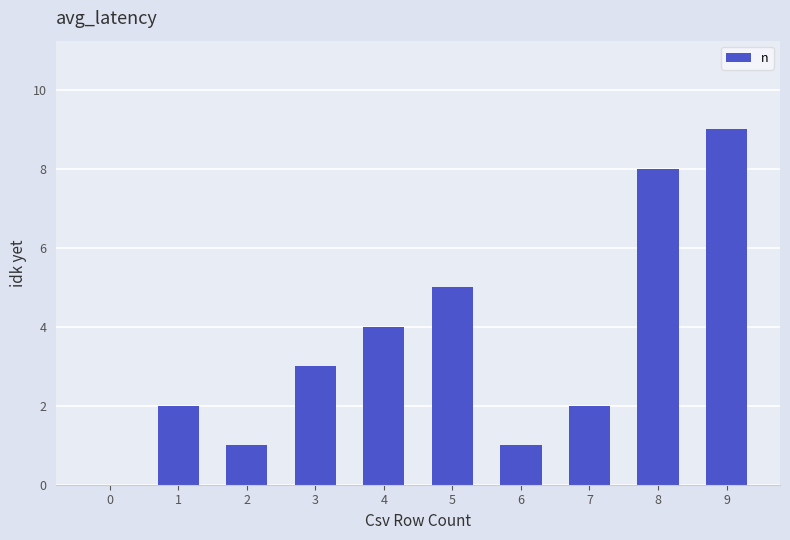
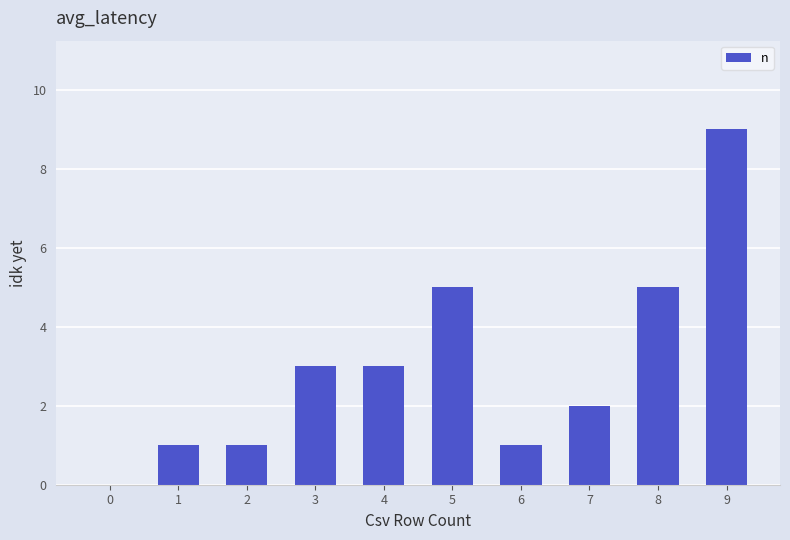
  {
    "0": 0,
-   "1": 2,
+   "1": 1,
    "2": 1,
    "3": 3,
-   "4": 4,
+   "4": 3,
    "5": 5,
    "6": 1,
    "7": 2,
-   "8": 8,
+   "8": 5,
    "9": 9
  }
